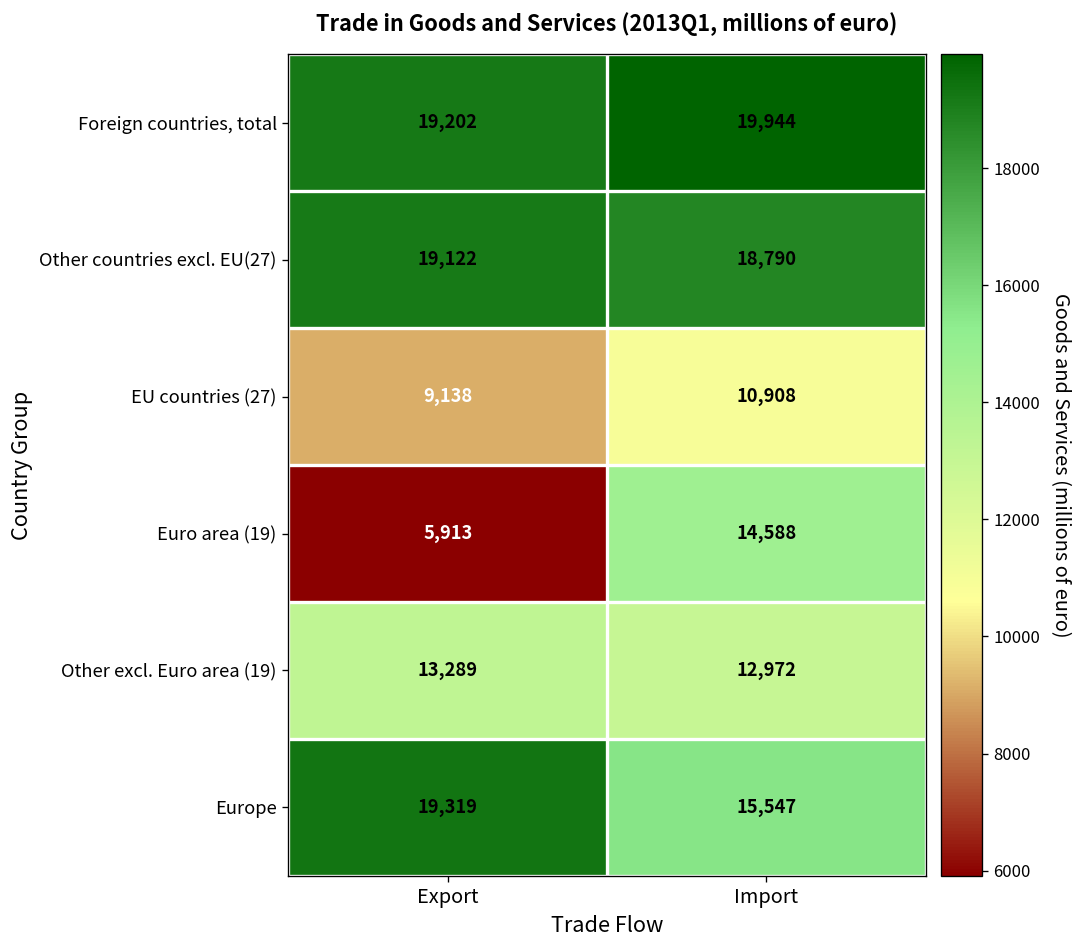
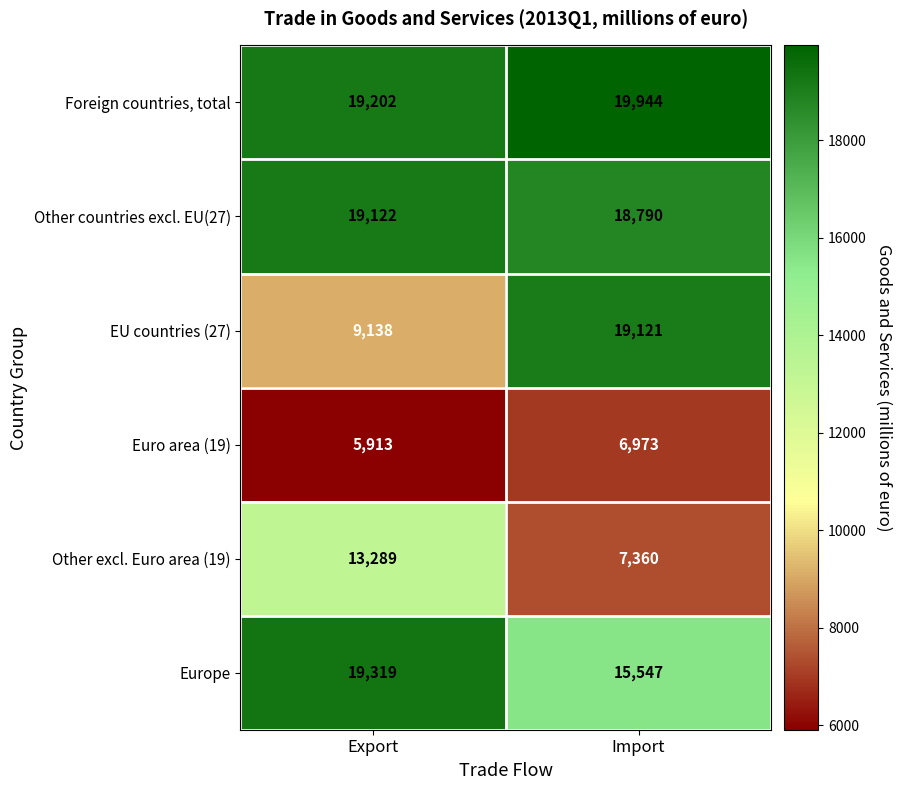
  {
    "Foreign countries, total": {
      "Export": "19,202",
      "Import": "19,944"
    },
    "Other countries excl. EU(27)": {
      "Export": "19,122",
      "Import": "18,790"
    },
    "EU countries (27)": {
      "Export": "9,138",
-     "Import": "10,908"
+     "Import": "19,121"
    },
    "Euro area (19)": {
      "Export": "5,913",
-     "Import": "14,588"
+     "Import": "6,973"
    },
    "Other excl. Euro area (19)": {
      "Export": "13,289",
-     "Import": "12,972"
+     "Import": "7,360"
    },
    "Europe": {
      "Export": "19,319",
      "Import": "15,547"
    }
  }
